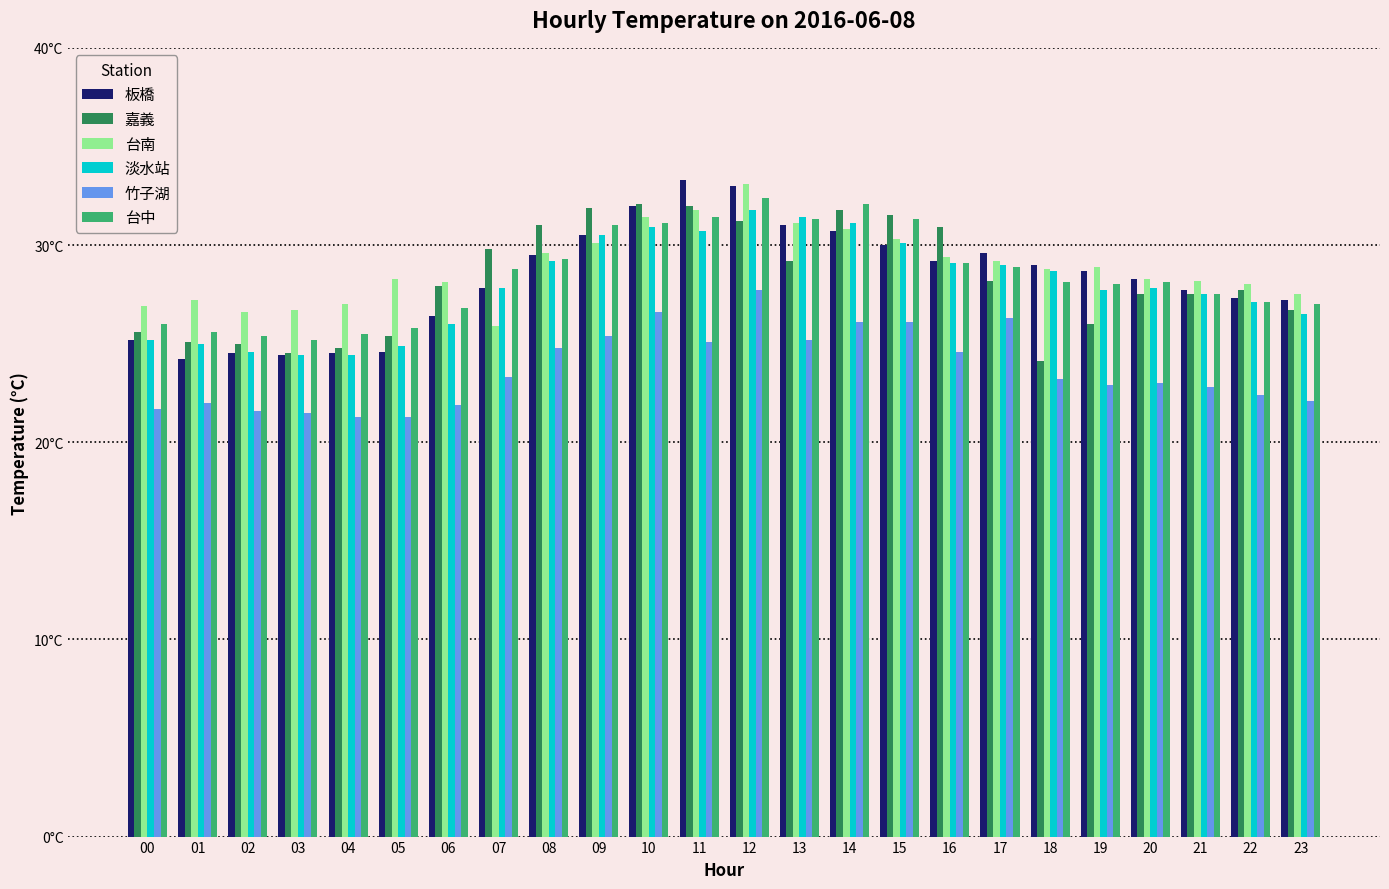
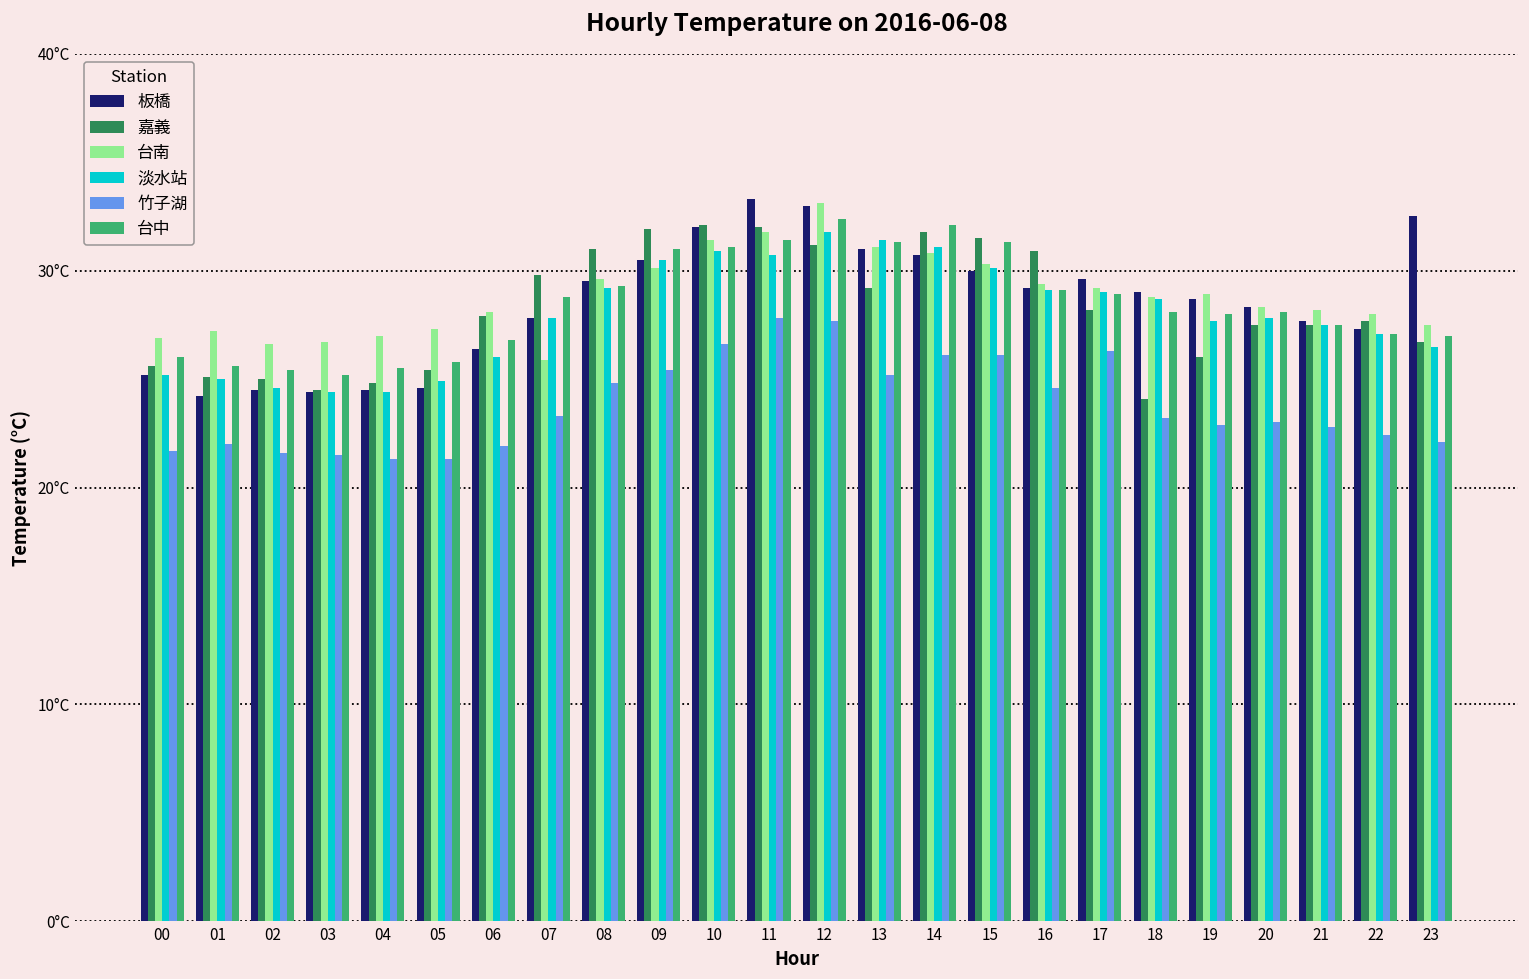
  {
    "板橋": {
      "00": "25.2°C",
      "01": "24.2°C",
      "02": "24.5°C",
      "03": "24.4°C",
      "04": "24.5°C",
      "05": "24.6°C",
      "06": "26.4°C",
      "07": "27.8°C",
      "08": "29.5°C",
      "09": "30.5°C",
      "10": "32.0°C",
      "11": "33.3°C",
      "12": "33.0°C",
      "13": "31.0°C",
      "14": "30.7°C",
      "15": "30.0°C",
      "16": "29.2°C",
      "17": "29.6°C",
      "18": "29.0°C",
      "19": "28.7°C",
      "20": "28.3°C",
      "21": "27.7°C",
      "22": "27.3°C",
-     "23": "27.2°C"
+     "23": "32.5°C"
    },
    "台南": {
      "00": "26.9°C",
      "01": "27.2°C",
      "02": "26.6°C",
      "03": "26.7°C",
      "04": "27.0°C",
-     "05": "28.3°C",
+     "05": "27.3°C",
      "06": "28.1°C",
      "07": "25.9°C",
      "08": "29.6°C",
      "09": "30.1°C",
      "10": "31.4°C",
      "11": "31.8°C",
      "12": "33.1°C",
      "13": "31.1°C",
      "14": "30.8°C",
      "15": "30.3°C",
      "16": "29.4°C",
      "17": "29.2°C",
      "18": "28.8°C",
      "19": "28.9°C",
      "20": "28.3°C",
      "21": "28.2°C",
      "22": "28.0°C",
      "23": "27.5°C"
    },
    "淡水站": {
      "00": "25.2°C",
      "01": "25.0°C",
      "02": "24.6°C",
      "03": "24.4°C",
      "04": "24.4°C",
      "05": "24.9°C",
      "06": "26.0°C",
      "07": "27.8°C",
      "08": "29.2°C",
      "09": "30.5°C",
      "10": "30.9°C",
      "11": "30.7°C",
      "12": "31.8°C",
      "13": "31.4°C",
      "14": "31.1°C",
      "15": "30.1°C",
      "16": "29.1°C",
      "17": "29.0°C",
      "18": "28.7°C",
      "19": "27.7°C",
      "20": "27.8°C",
      "21": "27.5°C",
      "22": "27.1°C",
      "23": "26.5°C"
    },
    "竹子湖": {
      "00": "21.7°C",
      "01": "22.0°C",
      "02": "21.6°C",
      "03": "21.5°C",
      "04": "21.3°C",
      "05": "21.3°C",
      "06": "21.9°C",
      "07": "23.3°C",
      "08": "24.8°C",
      "09": "25.4°C",
      "10": "26.6°C",
-     "11": "25.1°C",
+     "11": "27.8°C",
      "12": "27.7°C",
      "13": "25.2°C",
      "14": "26.1°C",
      "15": "26.1°C",
      "16": "24.6°C",
      "17": "26.3°C",
      "18": "23.2°C",
      "19": "22.9°C",
      "20": "23.0°C",
      "21": "22.8°C",
      "22": "22.4°C",
      "23": "22.1°C"
    }
  }
